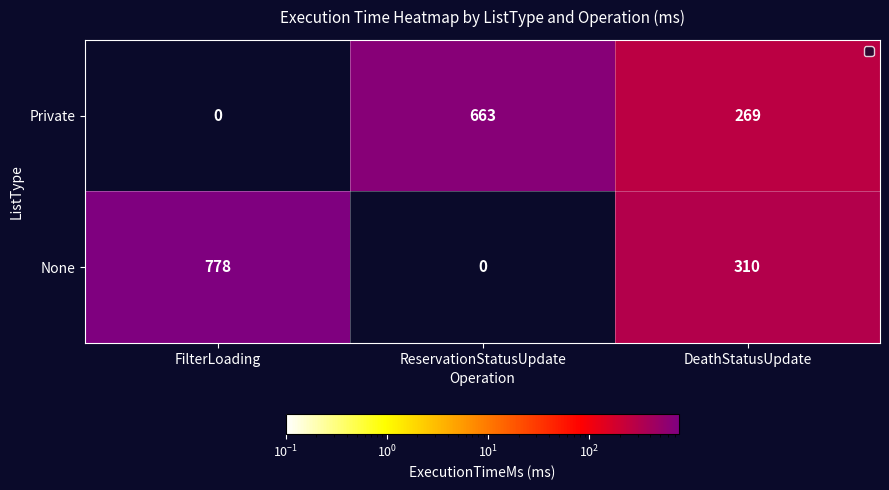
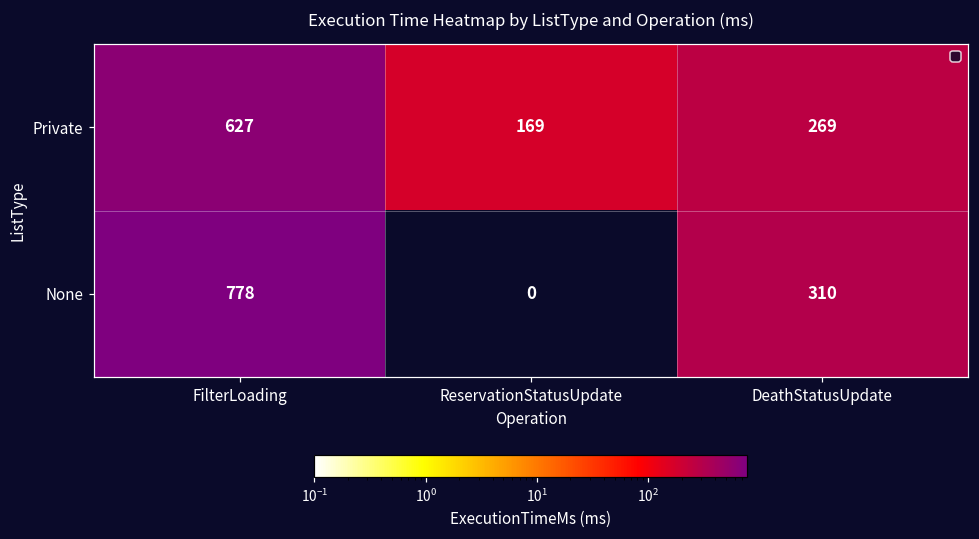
  {
    "Private": {
-     "FilterLoading": 0,
-     "ReservationStatusUpdate": 663,
+     "FilterLoading": 627,
+     "ReservationStatusUpdate": 169,
      "DeathStatusUpdate": 269
    },
    "None": {
      "FilterLoading": 778,
      "ReservationStatusUpdate": 0,
      "DeathStatusUpdate": 310
    }
  }
